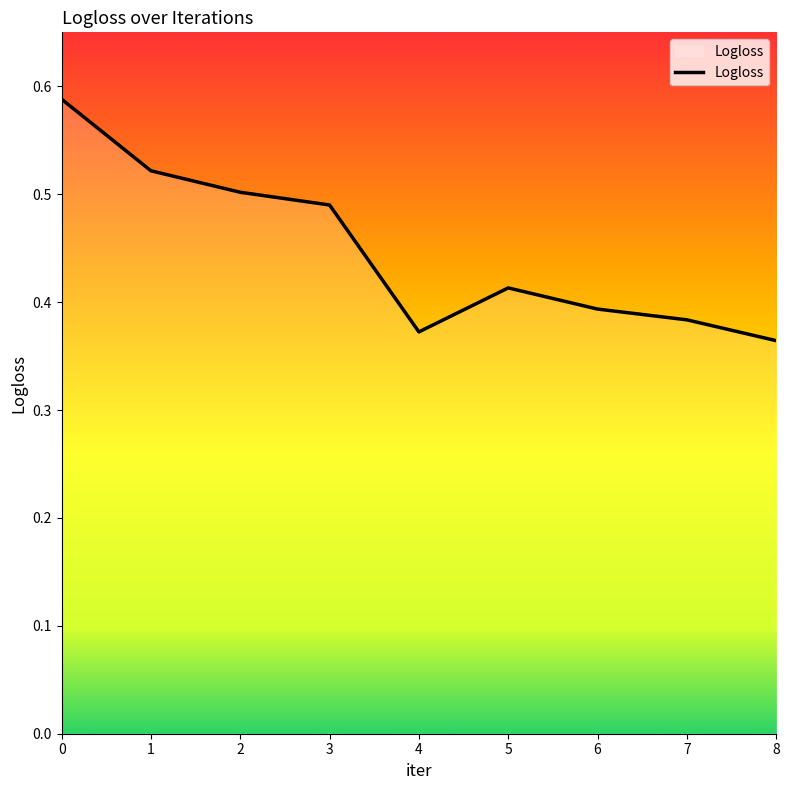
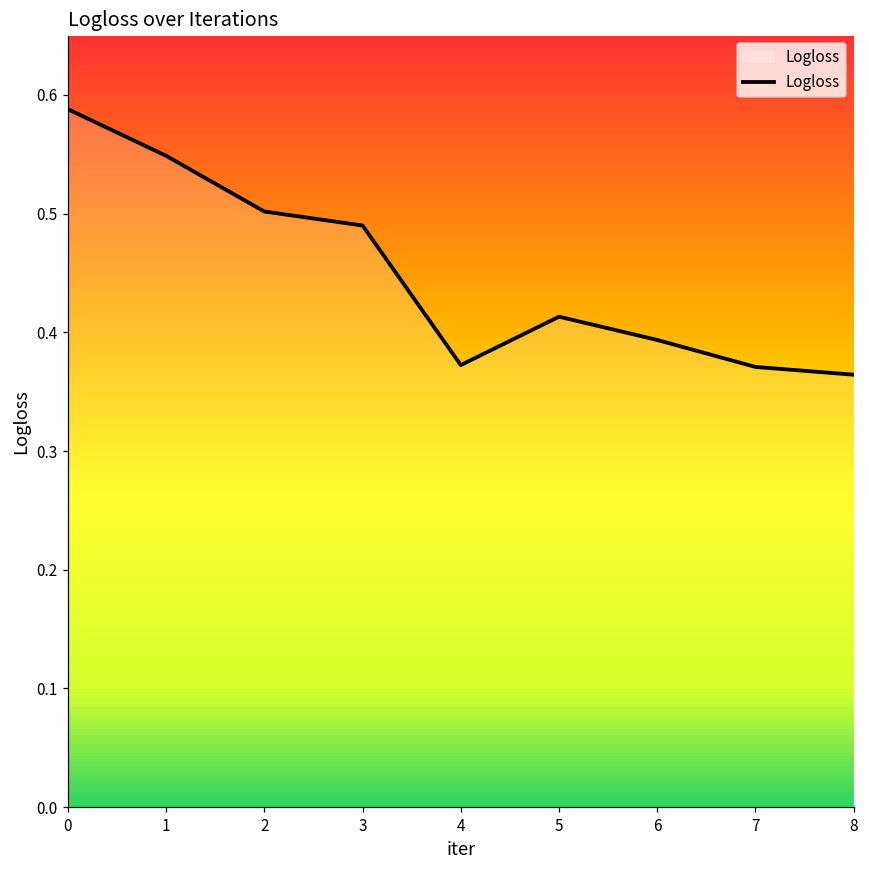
  {
    "0": 0.588,
-   "1": 0.522,
+   "1": 0.549,
    "2": 0.502,
    "3": 0.490,
    "4": 0.372,
    "5": 0.413,
    "6": 0.394,
-   "7": 0.384,
+   "7": 0.371,
    "8": 0.364
  }
